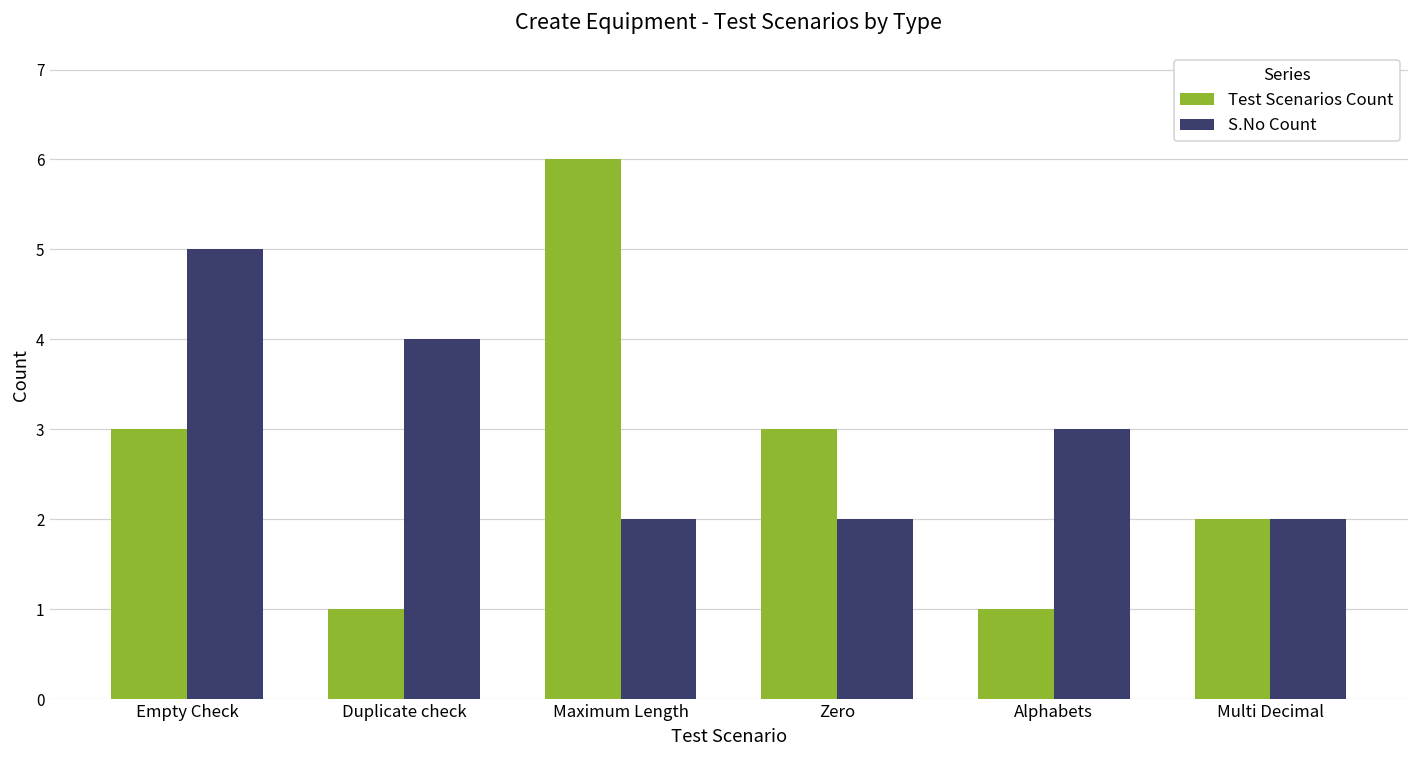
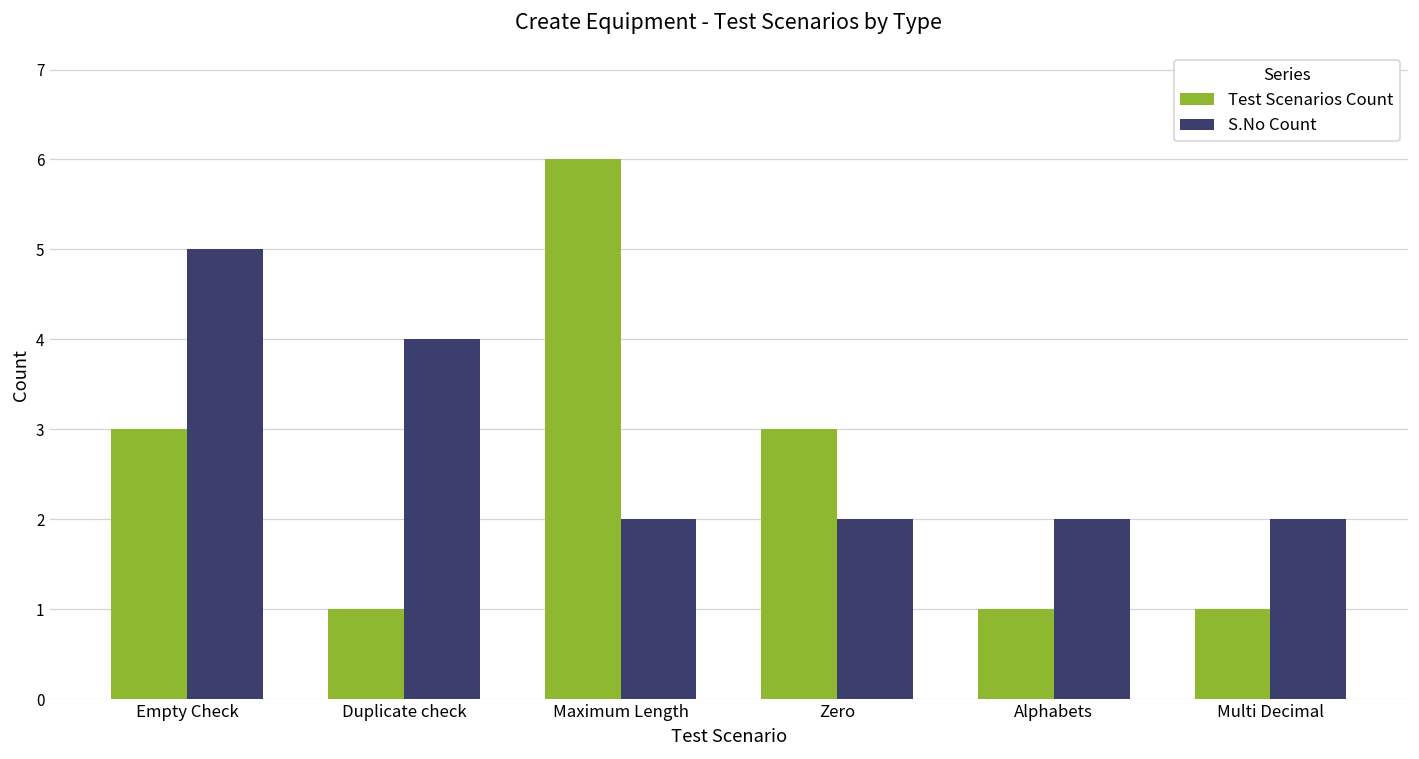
  {
    "Test Scenarios Count": {
      "Empty Check": 3,
      "Duplicate check": 1,
      "Maximum Length": 6,
      "Zero": 3,
      "Alphabets": 1,
-     "Multi Decimal": 2
+     "Multi Decimal": 1
    },
    "S.No Count": {
      "Empty Check": 5,
      "Duplicate check": 4,
      "Maximum Length": 2,
      "Zero": 2,
-     "Alphabets": 3,
+     "Alphabets": 2,
      "Multi Decimal": 2
    }
  }
